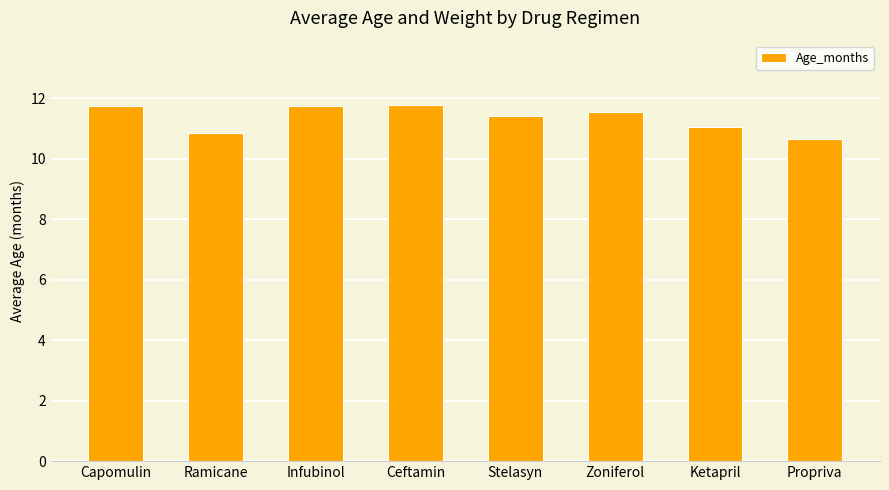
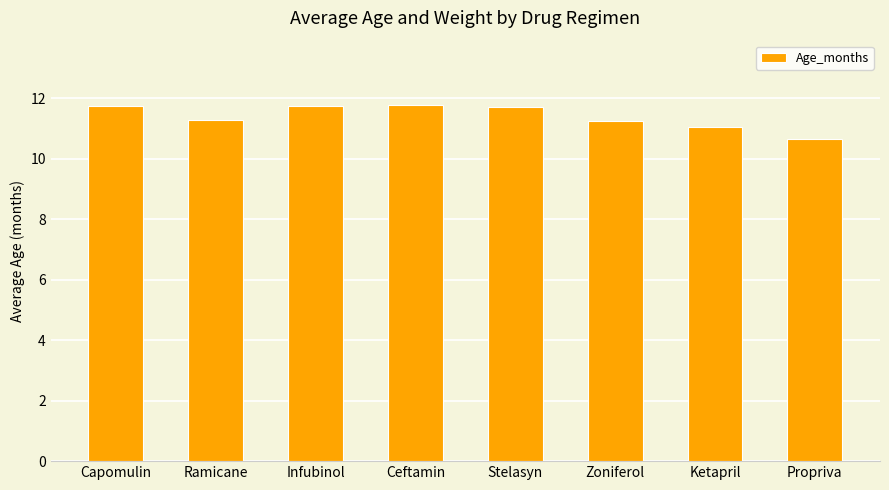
  {
    "Capomulin": 11.7,
-   "Ramicane": 10.8,
+   "Ramicane": 11.3,
    "Infubinol": 11.8,
    "Ceftamin": 11.8,
-   "Stelasyn": 11.4,
-   "Zoniferol": 11.5,
+   "Stelasyn": 11.7,
+   "Zoniferol": 11.2,
    "Ketapril": 11.0,
    "Propriva": 10.6
  }
